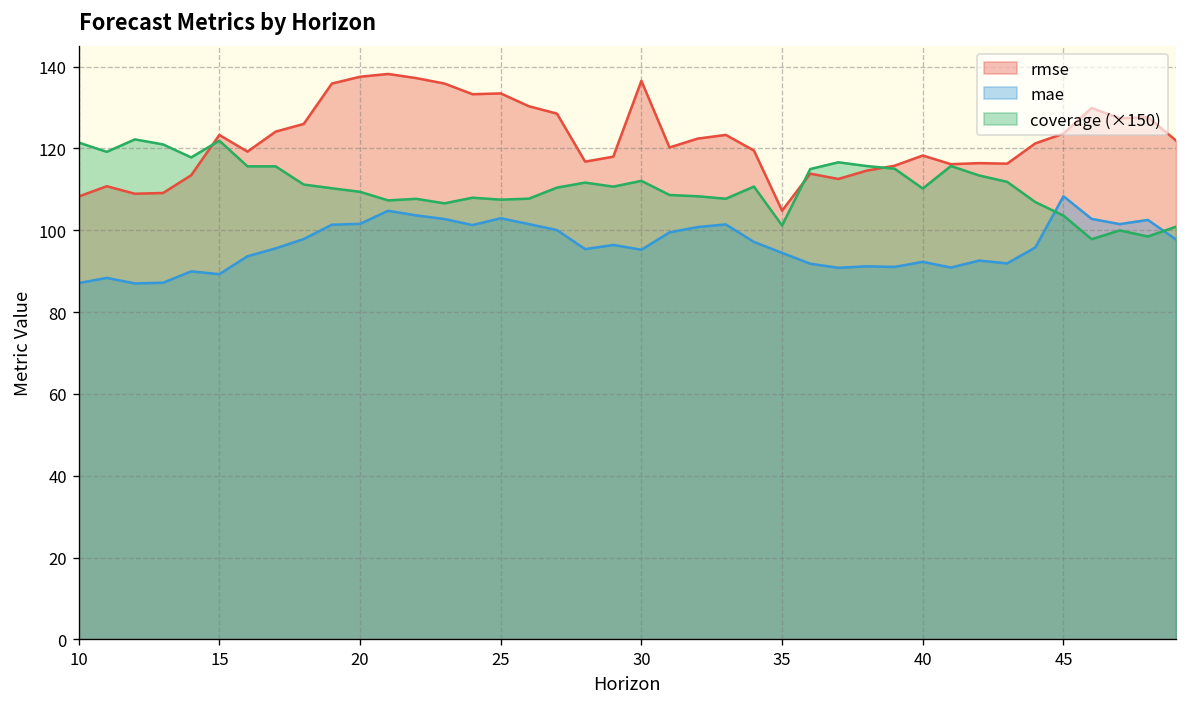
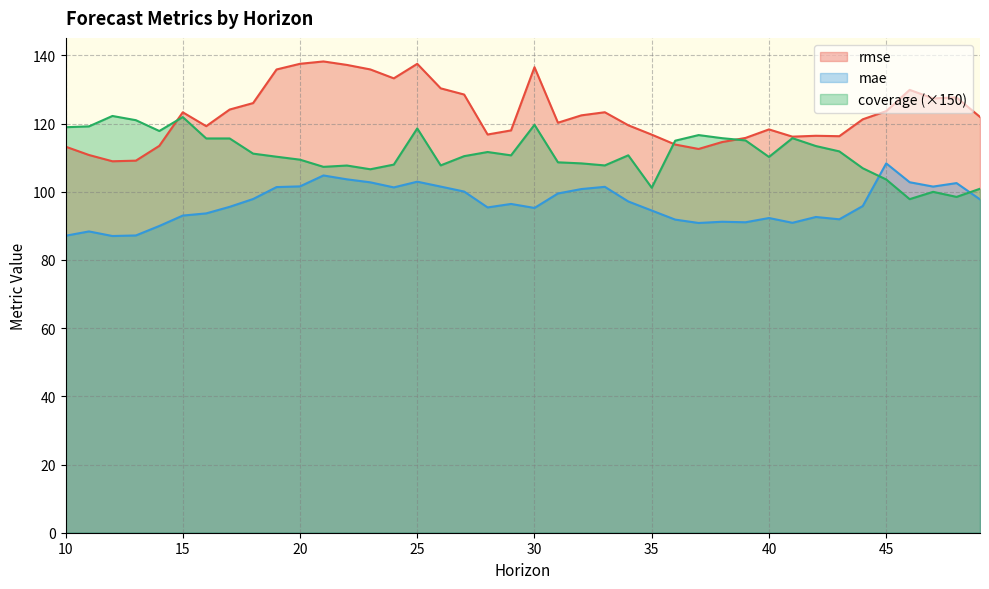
  {
    "rmse": {
-     "10": 108,
+     "10": 113,
      "15": 123,
      "20": 138,
-     "25": 133,
+     "25": 138,
      "30": 137,
-     "35": 105,
+     "35": 117,
      "40": 118
    },
    "mae": {
      "10": 87,
-     "15": 89,
+     "15": 93,
      "20": 102,
      "25": 103,
      "30": 95,
      "35": 94,
      "40": 92,
      "45": 108
    },
    "coverage (×150)": {
-     "10": 121,
+     "10": 119,
      "15": 122,
      "20": 109,
-     "25": 107,
-     "30": 112,
+     "25": 119,
+     "30": 120,
      "35": 101,
      "40": 110,
      "45": 104
    }
  }
